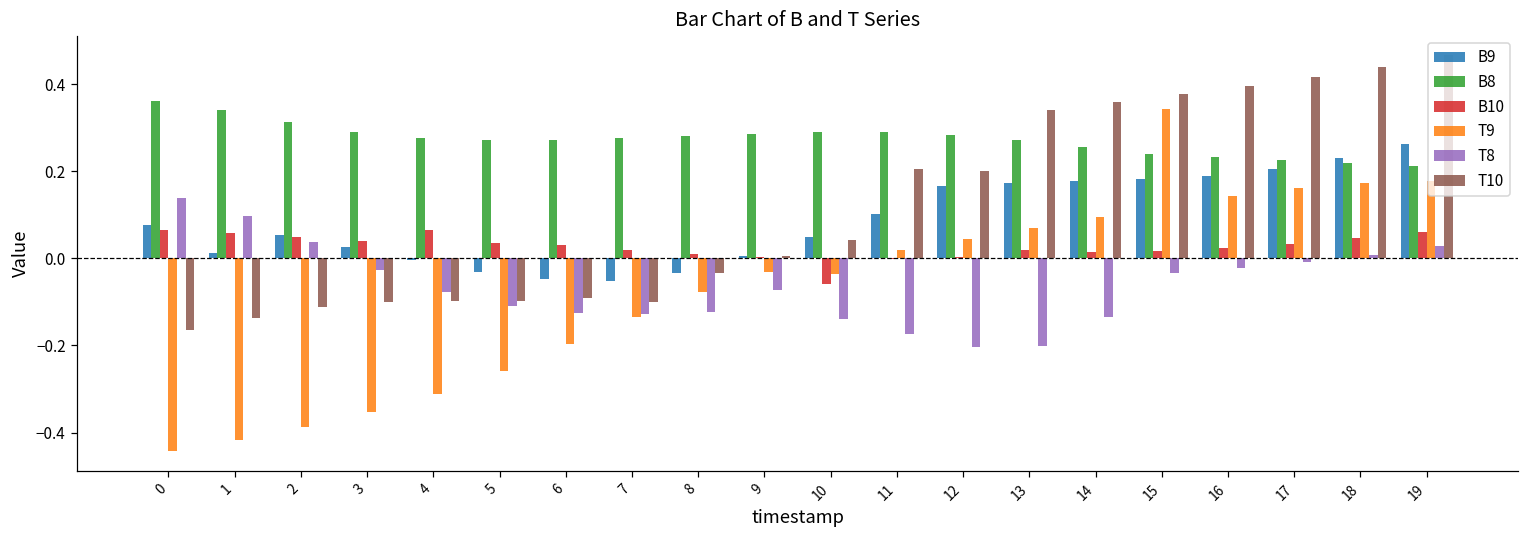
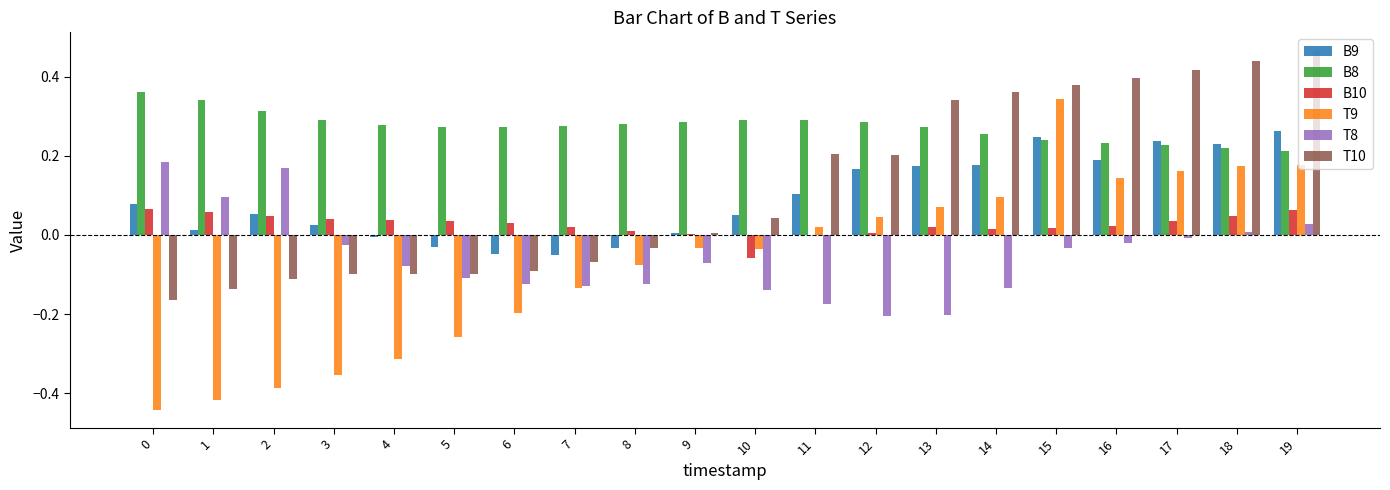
  {
    "B9": {
      "0": 0.08,
      "1": 0.01,
      "2": 0.05,
      "3": 0.03,
      "5": -0.03,
      "6": -0.05,
      "7": -0.05,
      "8": -0.03,
      "10": 0.05,
      "11": 0.10,
      "12": 0.17,
      "13": 0.17,
      "14": 0.18,
-     "15": 0.18,
+     "15": 0.25,
      "16": 0.19,
-     "17": 0.21,
+     "17": 0.24,
      "18": 0.23,
      "19": 0.26
    },
    "B8": {
      "0": 0.36,
      "1": 0.34,
      "2": 0.31,
      "3": 0.29,
      "4": 0.28,
      "5": 0.27,
      "6": 0.27,
      "7": 0.28,
      "8": 0.28,
      "9": 0.29,
      "10": 0.29,
      "11": 0.29,
      "12": 0.28,
      "13": 0.27,
      "14": 0.26,
      "15": 0.24,
      "16": 0.23,
      "17": 0.23,
      "18": 0.22,
      "19": 0.21
    },
    "B10": {
      "0": 0.07,
      "1": 0.06,
      "2": 0.05,
      "3": 0.04,
-     "4": 0.07,
+     "4": 0.04,
      "5": 0.04,
      "6": 0.03,
      "7": 0.02,
      "8": 0.01,
      "10": -0.06,
      "13": 0.02,
      "14": 0.01,
      "15": 0.02,
      "16": 0.02,
      "17": 0.03,
      "18": 0.05,
      "19": 0.06
    },
    "T9": {
      "0": -0.44,
      "1": -0.42,
      "2": -0.39,
      "3": -0.35,
      "4": -0.31,
      "5": -0.26,
      "6": -0.20,
      "7": -0.13,
      "8": -0.08,
      "9": -0.03,
      "10": -0.04,
      "11": 0.02,
      "12": 0.05,
      "13": 0.07,
      "14": 0.10,
      "15": 0.34,
      "16": 0.14,
      "17": 0.16,
      "18": 0.17
    },
    "T8": {
-     "0": 0.14,
+     "0": 0.18,
      "1": 0.10,
-     "2": 0.04,
+     "2": 0.17,
      "3": -0.03,
      "4": -0.08,
      "5": -0.11,
      "6": -0.12,
      "7": -0.13,
      "8": -0.12,
      "9": -0.07,
      "10": -0.14,
      "11": -0.17,
      "12": -0.20,
      "13": -0.20,
      "14": -0.14,
      "15": -0.03,
      "16": -0.02,
      "17": -0.01,
      "18": 0.01,
      "19": 0.03
    },
    "T10": {
      "0": -0.17,
      "1": -0.14,
      "2": -0.11,
      "3": -0.10,
      "4": -0.10,
      "5": -0.10,
      "6": -0.09,
-     "7": -0.10,
+     "7": -0.07,
      "8": -0.03,
      "10": 0.04,
      "11": 0.21,
      "12": 0.20,
      "13": 0.34,
      "14": 0.36,
      "15": 0.38,
      "16": 0.40,
      "17": 0.42,
      "18": 0.44
    }
  }
